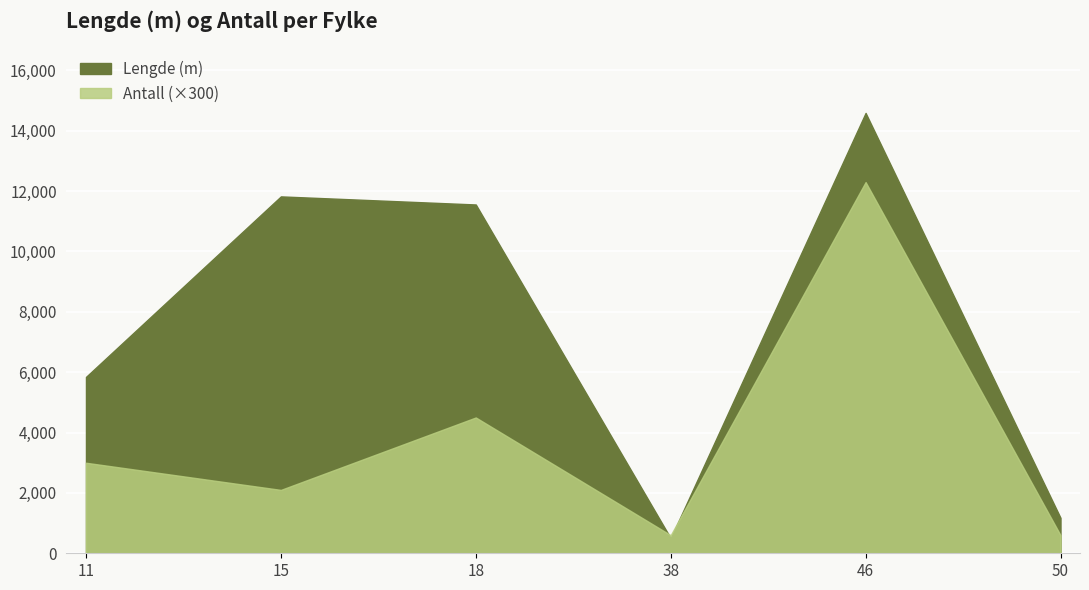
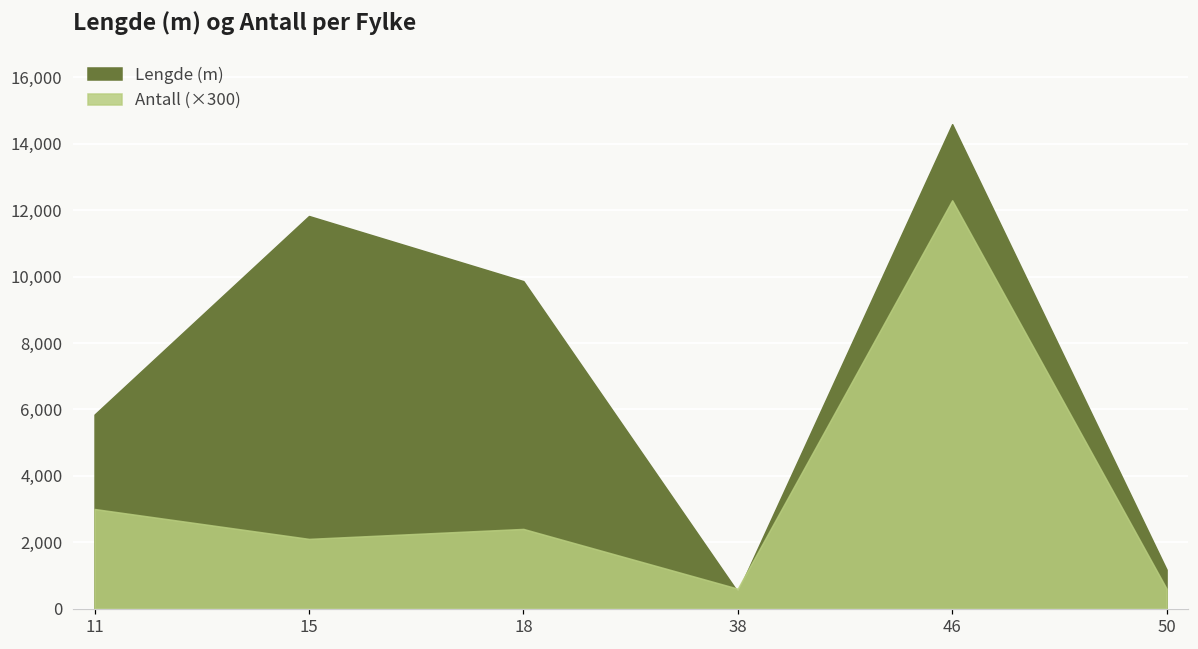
  {
    "Lengde (m)": {
      "11": "5,800",
      "15": "11,800",
-     "18": "11,600",
+     "18": "9,900",
      "38": "500",
      "46": "14,600",
      "50": "1,200"
    },
    "Antall (×300)": {
      "11": "3,000",
      "15": "2,100",
-     "18": "4,500",
+     "18": "2,400",
      "38": "600",
      "46": "12,300",
      "50": "600"
    }
  }
